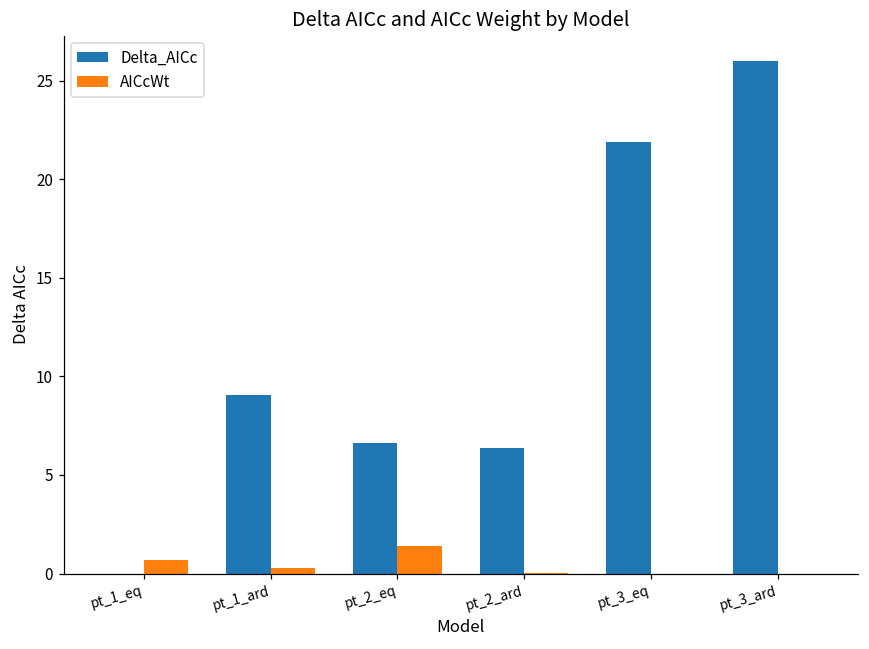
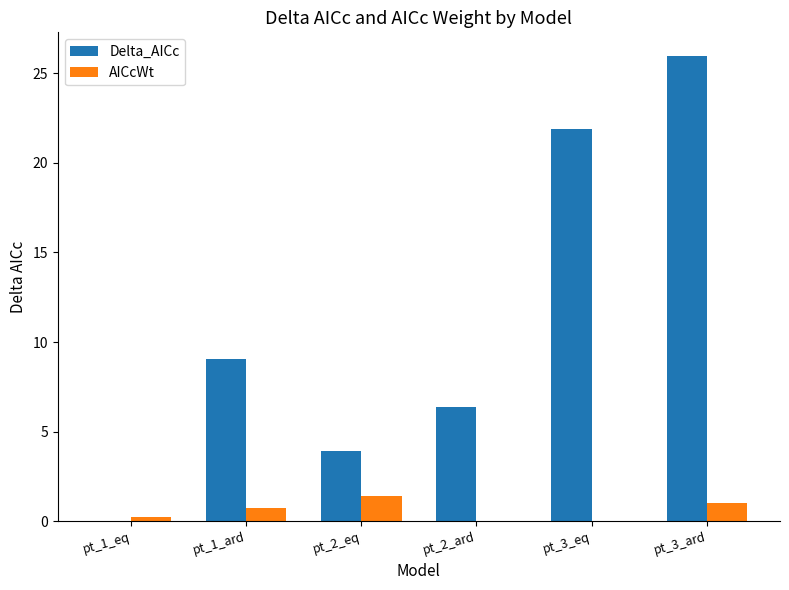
  {
    "Delta_AICc": {
      "pt_1_eq": 0.0,
      "pt_1_ard": 9.1,
-     "pt_2_eq": 6.6,
+     "pt_2_eq": 3.9,
      "pt_2_ard": 6.4,
      "pt_3_eq": 21.9,
      "pt_3_ard": 26.0
    },
    "AICcWt": {
-     "pt_1_eq": 0.7,
-     "pt_1_ard": 0.3,
+     "pt_1_eq": 0.2,
+     "pt_1_ard": 0.8,
      "pt_2_eq": 1.4,
-     "pt_3_ard": 0
+     "pt_3_ard": 1
    }
  }
